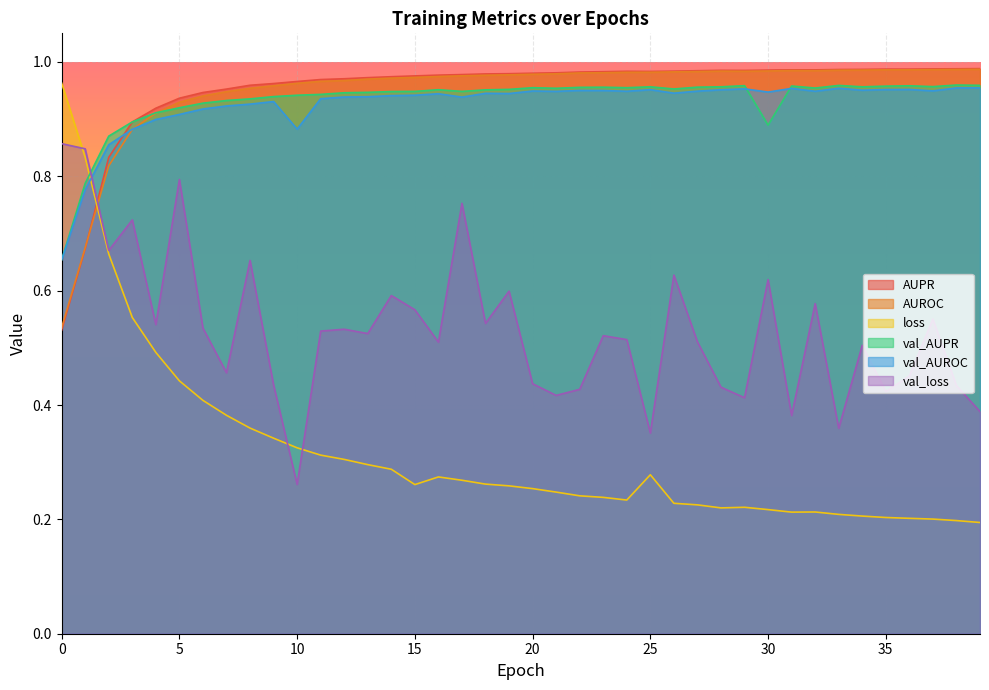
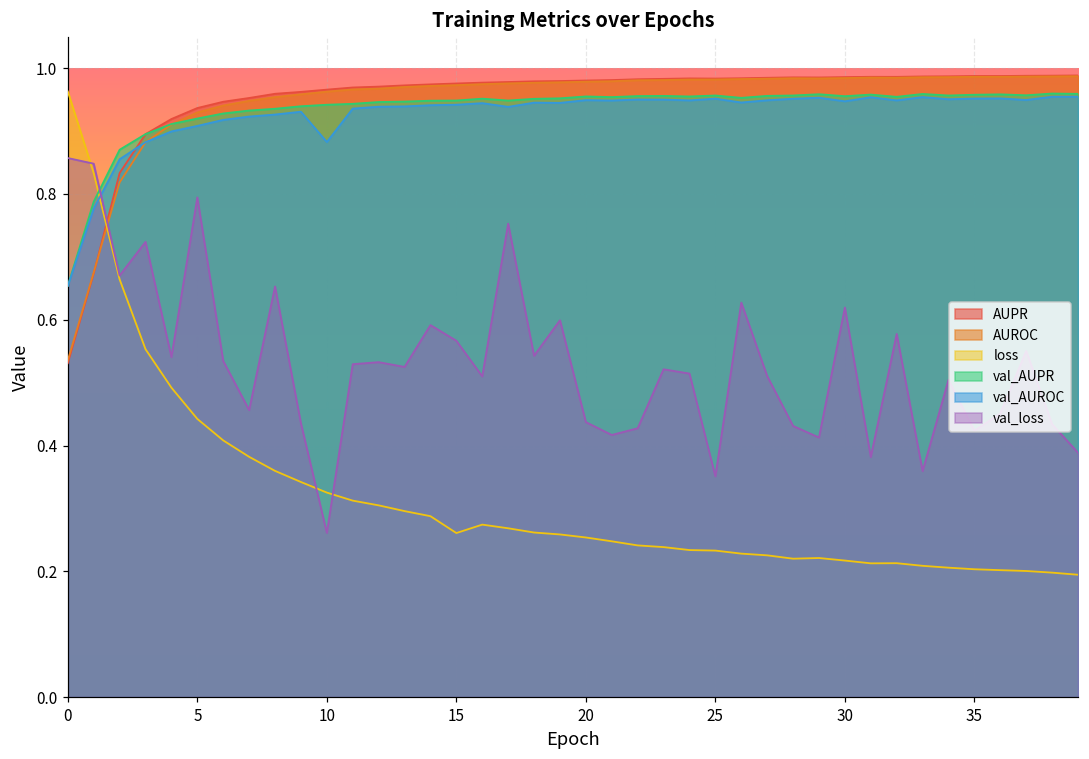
  {
    "loss": {
      "0": 0.96,
      "5": 0.44,
      "10": 0.33,
      "15": 0.26,
      "20": 0.25,
-     "25": 0.28,
+     "25": 0.23,
      "30": 0.22,
      "35": 0.20
    },
    "val_AUPR": {
      "5": 0.92,
      "10": 0.94,
      "15": 0.95,
      "20": 0.95,
      "25": 0.96,
-     "30": 0.89,
+     "30": 0.96,
      "35": 0.96
    },
    "val_AUROC": {
      "5": 0.91,
      "10": 0.88,
      "15": 0.94,
      "20": 0.95,
      "25": 0.95,
      "30": 0.95,
      "35": 0.95
    },
    "val_loss": {
      "0": 0.86,
      "5": 0.79,
      "10": 0.26,
      "15": 0.57,
      "20": 0.44,
      "25": 0.35,
      "30": 0.62
    }
  }
